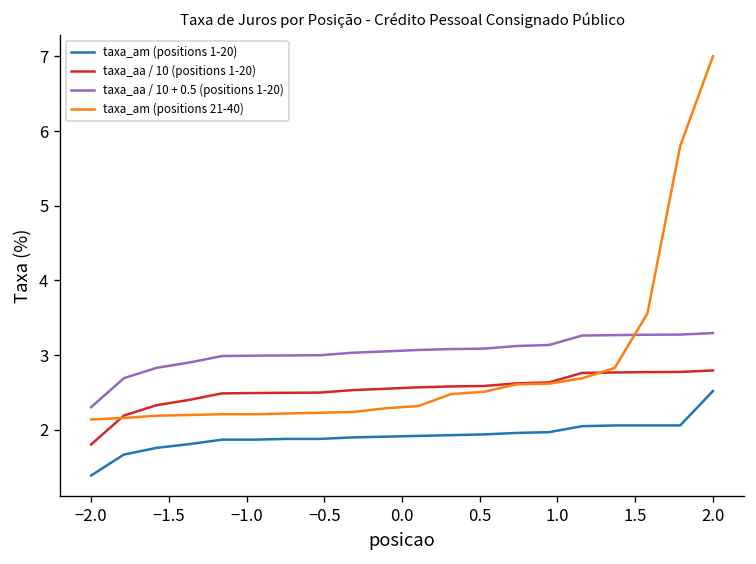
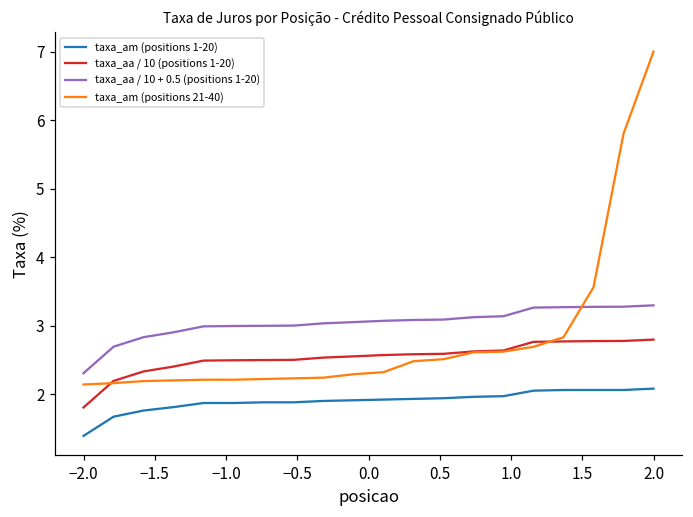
  {
    "taxa_am (positions 1-20)": {
      "−2.0": 1.4,
-     "2.0": 2.5
+     "2.0": 2.1
    },
    "taxa_aa / 10 (positions 1-20)": {
      "−2.0": 1.8,
      "2.0": 2.8
    },
    "taxa_aa / 10 + 0.5 (positions 1-20)": {
      "−2.0": 2.3,
      "2.0": 3.3
    },
    "taxa_am (positions 21-40)": {
      "−2.0": 2.1,
      "2.0": 7.0
    }
  }
